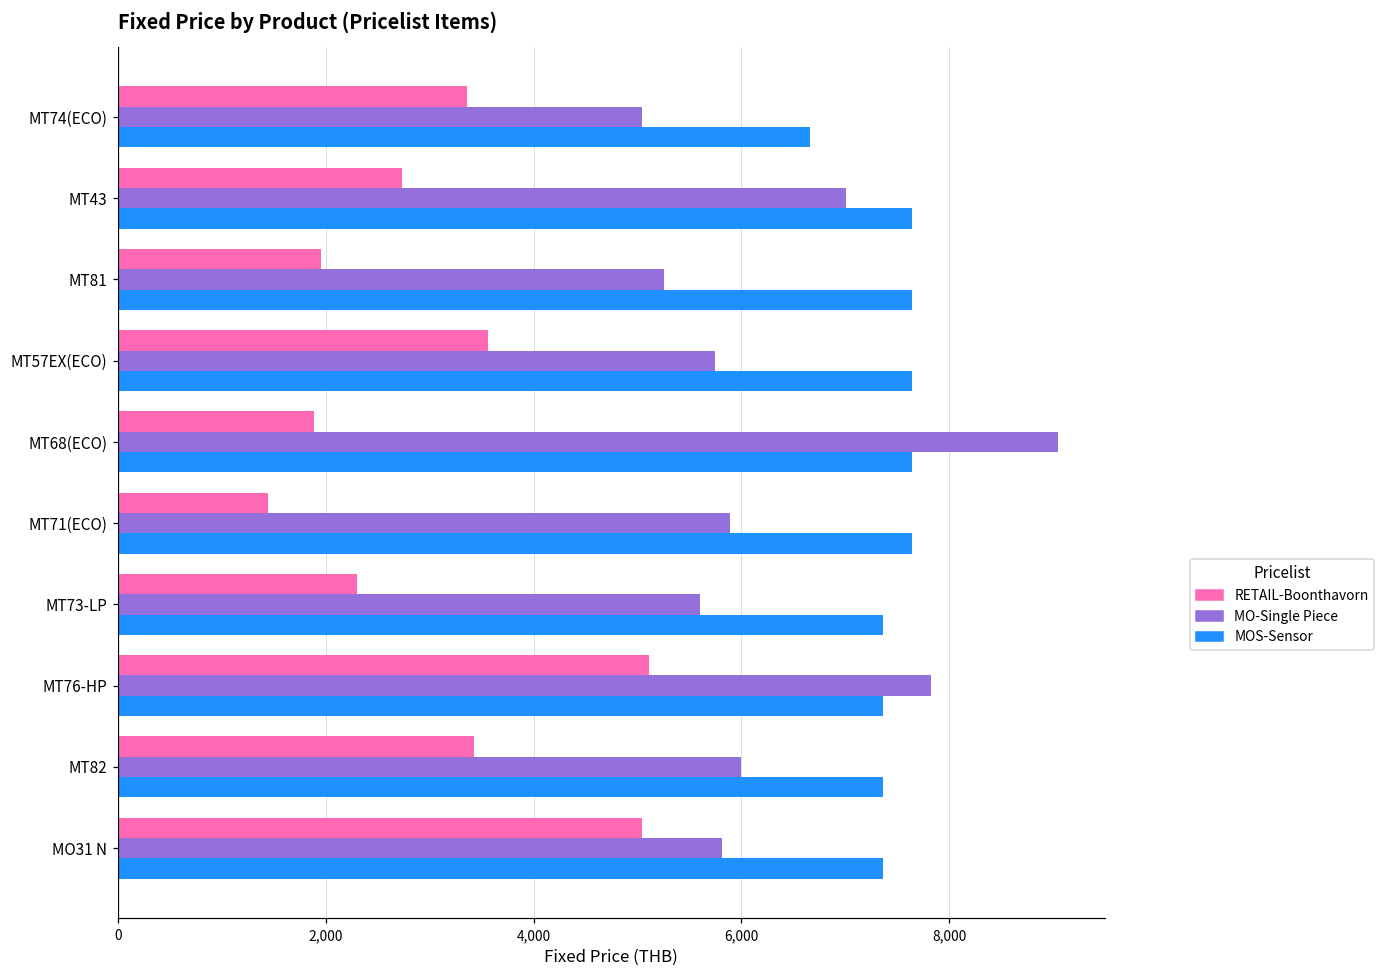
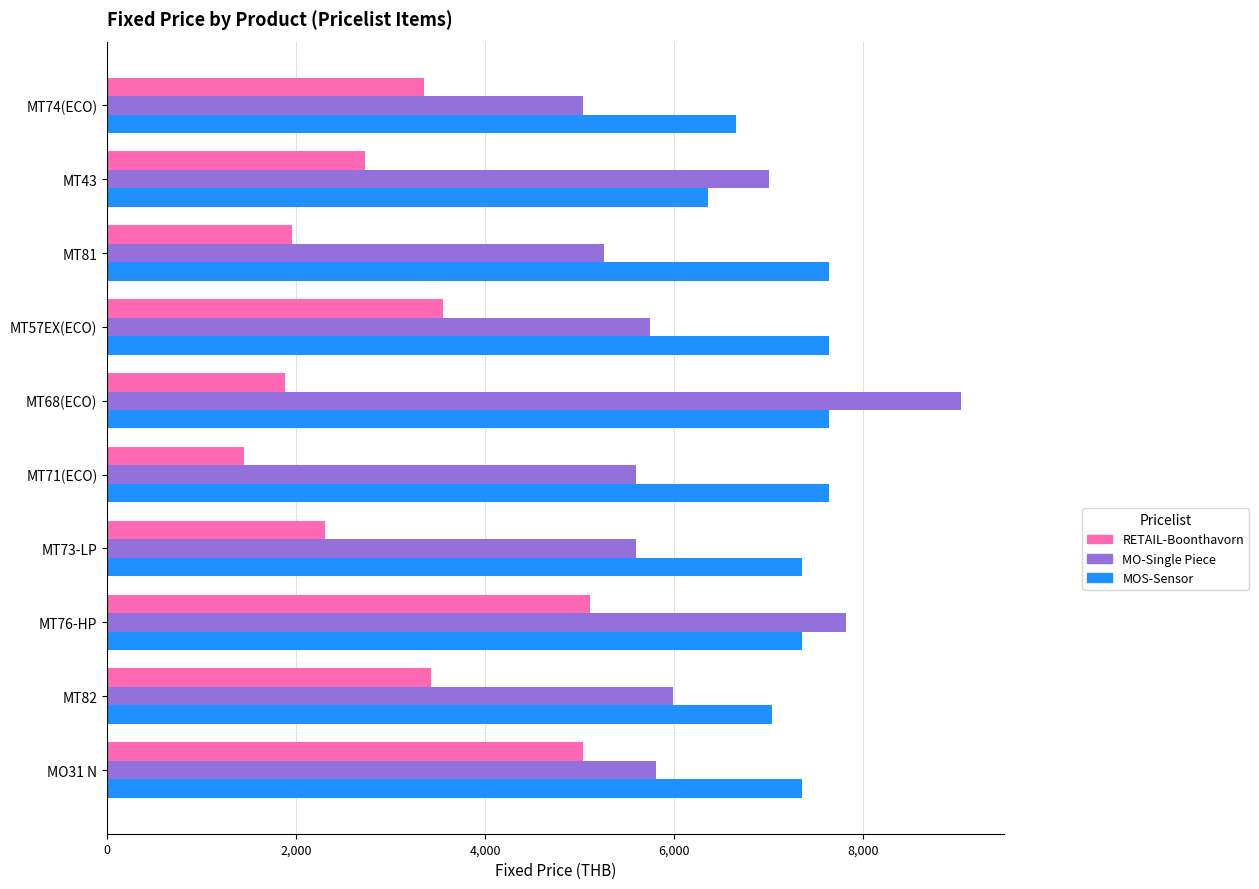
  {
    "RETAIL-Boonthavorn": {
      "MT74(ECO)": "3,400",
      "MT43": "2,700",
      "MT81": "2,000",
      "MT57EX(ECO)": "3,600",
      "MT68(ECO)": "1,900",
      "MT71(ECO)": "1,400",
      "MT73-LP": "2,300",
      "MT76-HP": "5,100",
      "MT82": "3,400",
      "MO31 N": "5,000"
    },
    "MO-Single Piece": {
      "MT74(ECO)": "5,000",
      "MT43": "7,000",
      "MT81": "5,300",
      "MT57EX(ECO)": "5,700",
      "MT68(ECO)": "9,000",
-     "MT71(ECO)": "5,900",
+     "MT71(ECO)": "5,600",
      "MT73-LP": "5,600",
      "MT76-HP": "7,800",
      "MT82": "6,000",
      "MO31 N": "5,800"
    },
    "MOS-Sensor": {
      "MT74(ECO)": "6,700",
-     "MT43": "7,600",
+     "MT43": "6,400",
      "MT81": "7,600",
      "MT57EX(ECO)": "7,600",
      "MT68(ECO)": "7,600",
      "MT71(ECO)": "7,600",
      "MT73-LP": "7,400",
      "MT76-HP": "7,400",
-     "MT82": "7,400",
+     "MT82": "7,000",
      "MO31 N": "7,400"
    }
  }
